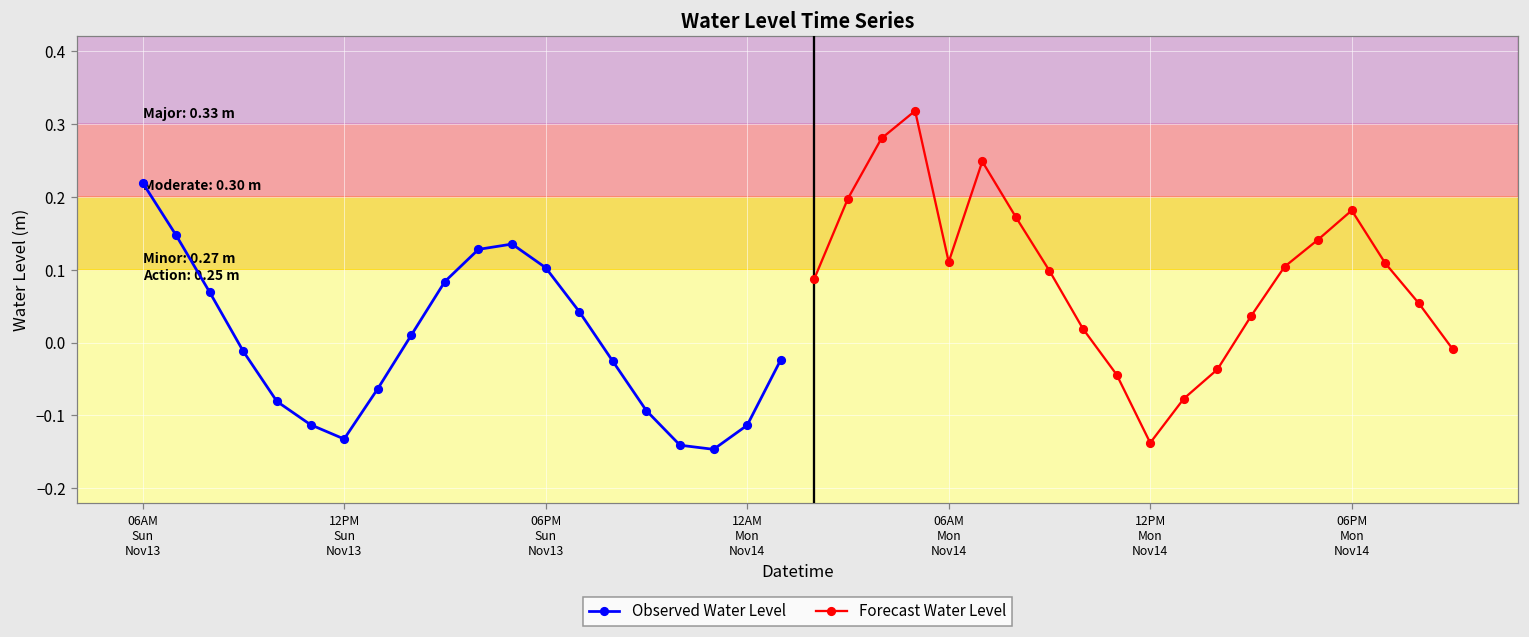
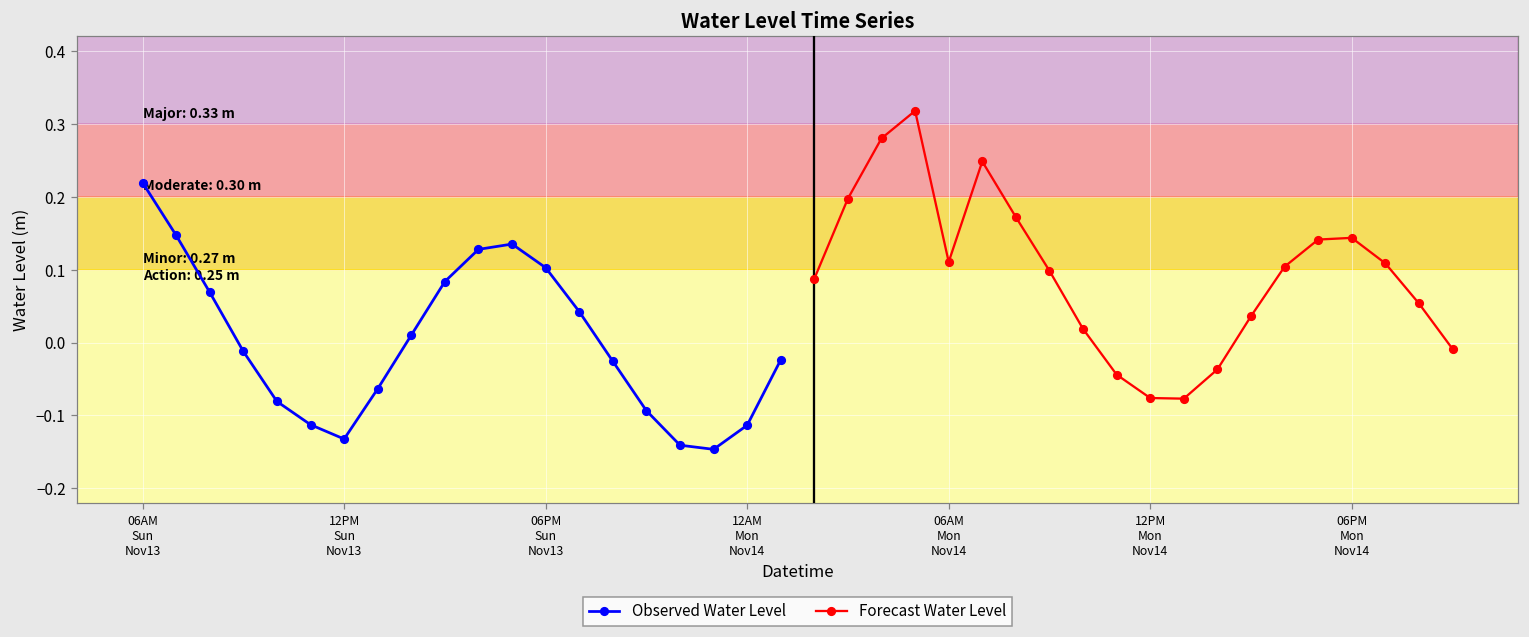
  {
    "Observed Water Level": {
      "12PM Sun Nov13": -0.13,
      "06PM Sun Nov13": 0.10,
      "12AM Mon Nov14": -0.11
    },
    "Forecast Water Level": {
      "06AM Mon Nov14": 0.11,
-     "12PM Mon Nov14": -0.14,
-     "06PM Mon Nov14": 0.18
+     "12PM Mon Nov14": -0.08,
+     "06PM Mon Nov14": 0.14
    }
  }
